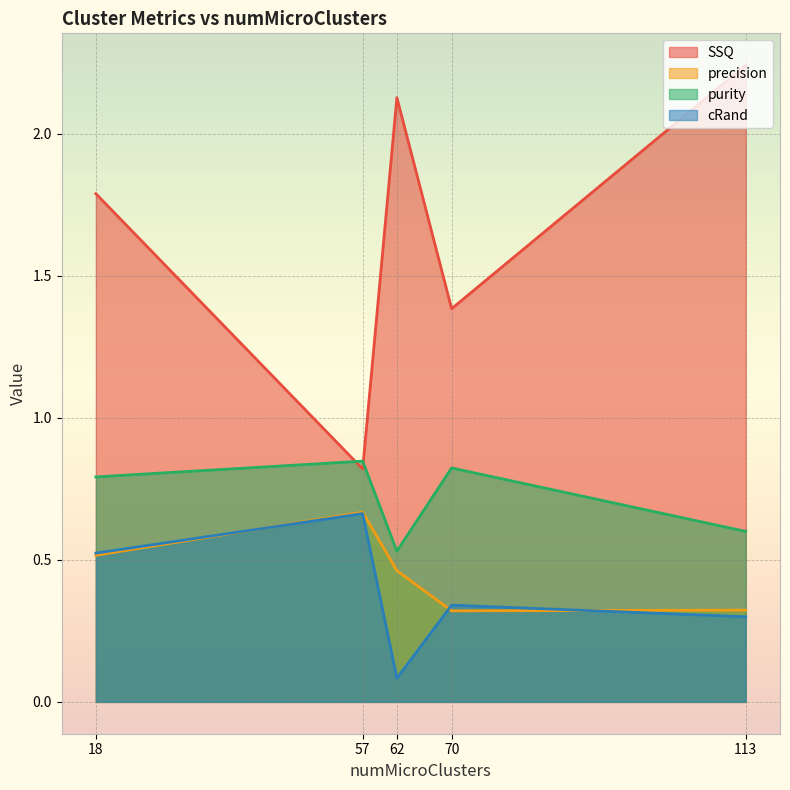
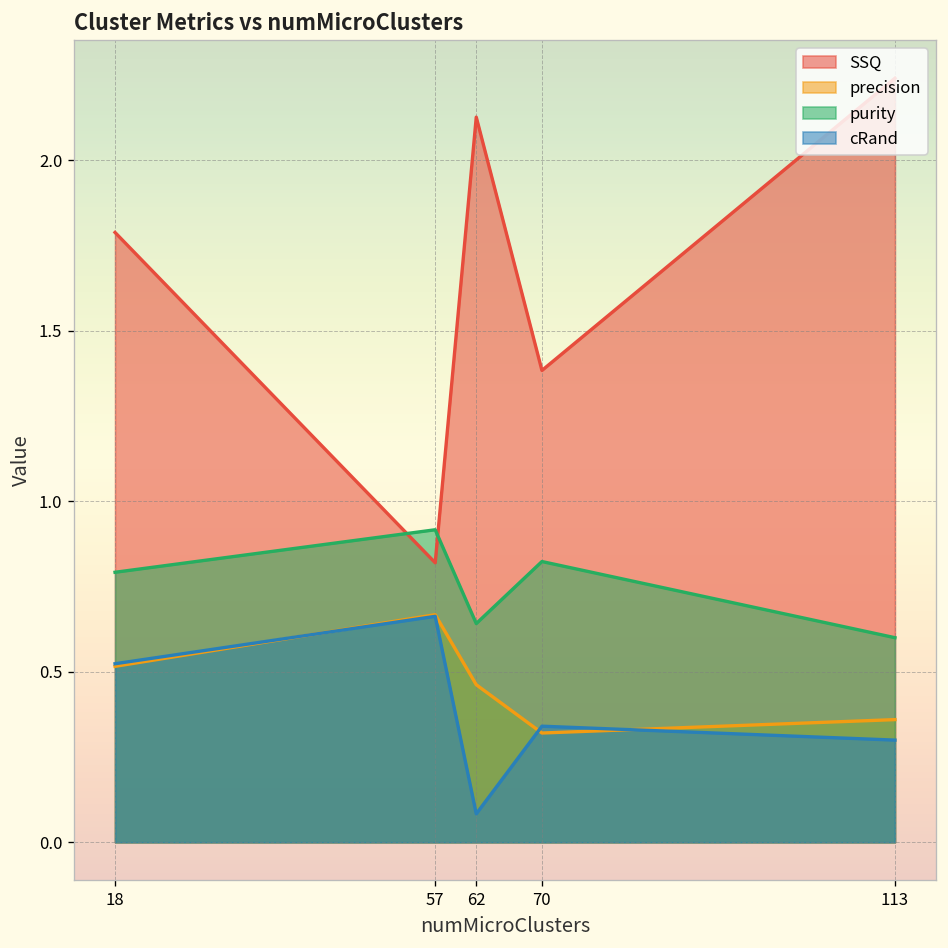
  {
    "SSQ": {
      "18": 1.79,
      "57": 0.82,
      "62": 2.13,
      "70": 1.38
    },
    "precision": {
      "62": 0.46,
      "70": 0.32,
-     "113": 0.32
+     "113": 0.36
    },
    "purity": {
      "18": 0.79,
-     "57": 0.85,
-     "62": 0.53,
+     "57": 0.92,
+     "62": 0.64,
      "70": 0.82,
      "113": 0.60
    },
    "cRand": {
      "62": 0.08,
      "70": 0.34,
      "113": 0.30
    }
  }
